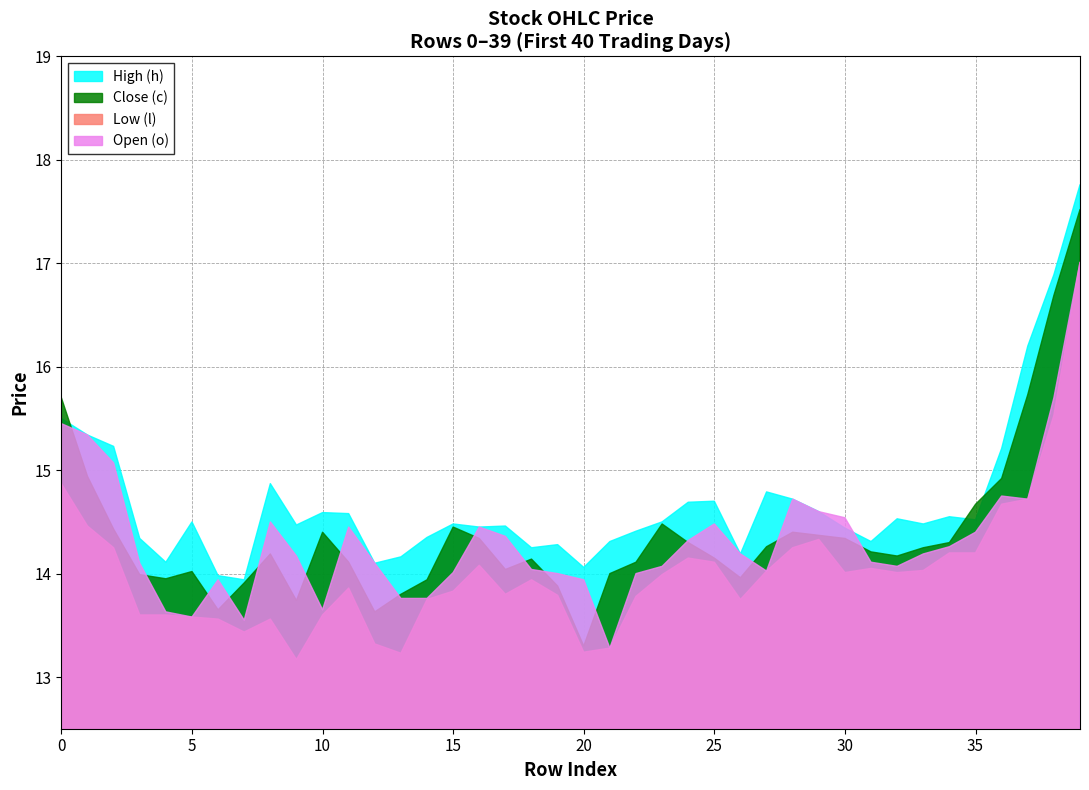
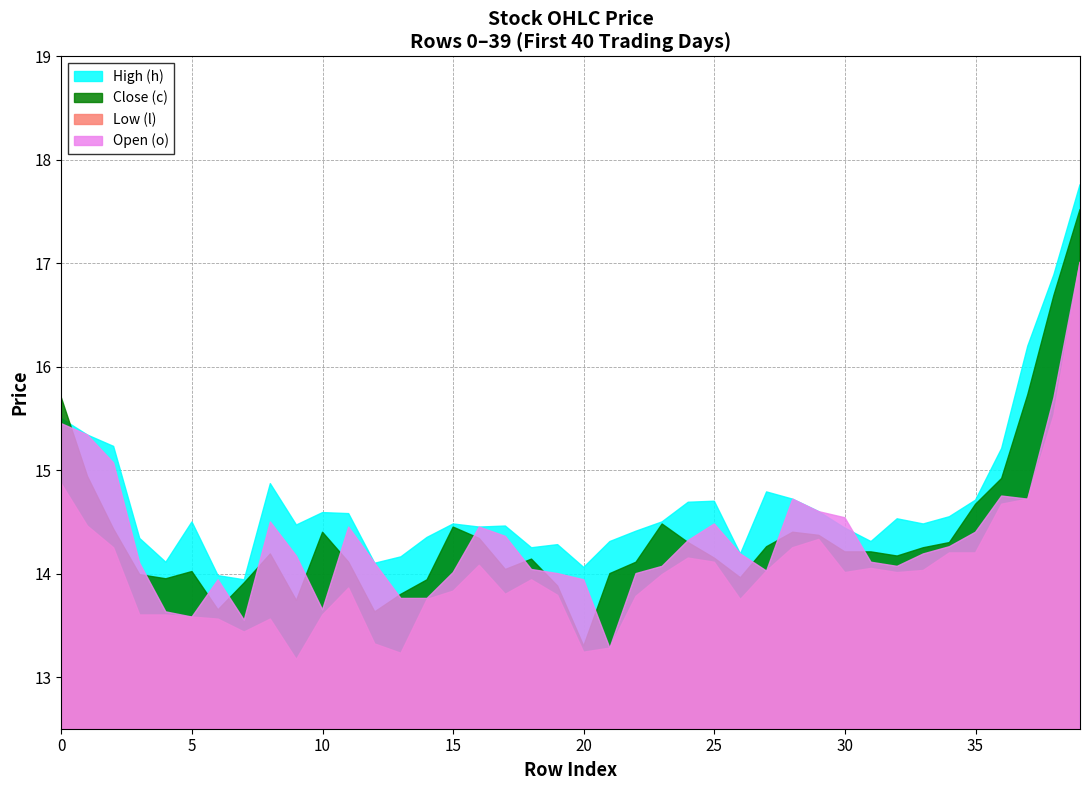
  {
    "High (h)": {
      "0": 15.50,
      "5": 14.50,
      "10": 14.59,
      "15": 14.48,
      "20": 14.06,
      "25": 14.70,
      "30": 14.44,
-     "35": 14.52
+     "35": 14.71
    },
    "Close (c)": {
      "0": 15.70,
      "5": 14.02,
      "10": 14.40,
      "15": 14.45,
      "20": 13.30,
      "25": 14.15,
-     "30": 14.34,
+     "30": 14.21,
      "35": 14.67
    },
    "Low (l)": {
      "0": 14.87,
      "10": 13.60,
      "15": 13.83,
      "20": 13.24,
      "25": 14.11,
      "30": 14.01,
      "35": 14.20
    },
    "Open (o)": {
      "0": 15.45,
      "10": 13.65,
      "15": 14.01,
      "20": 13.94,
      "25": 14.48,
      "30": 14.54,
      "35": 14.40
    }
  }
